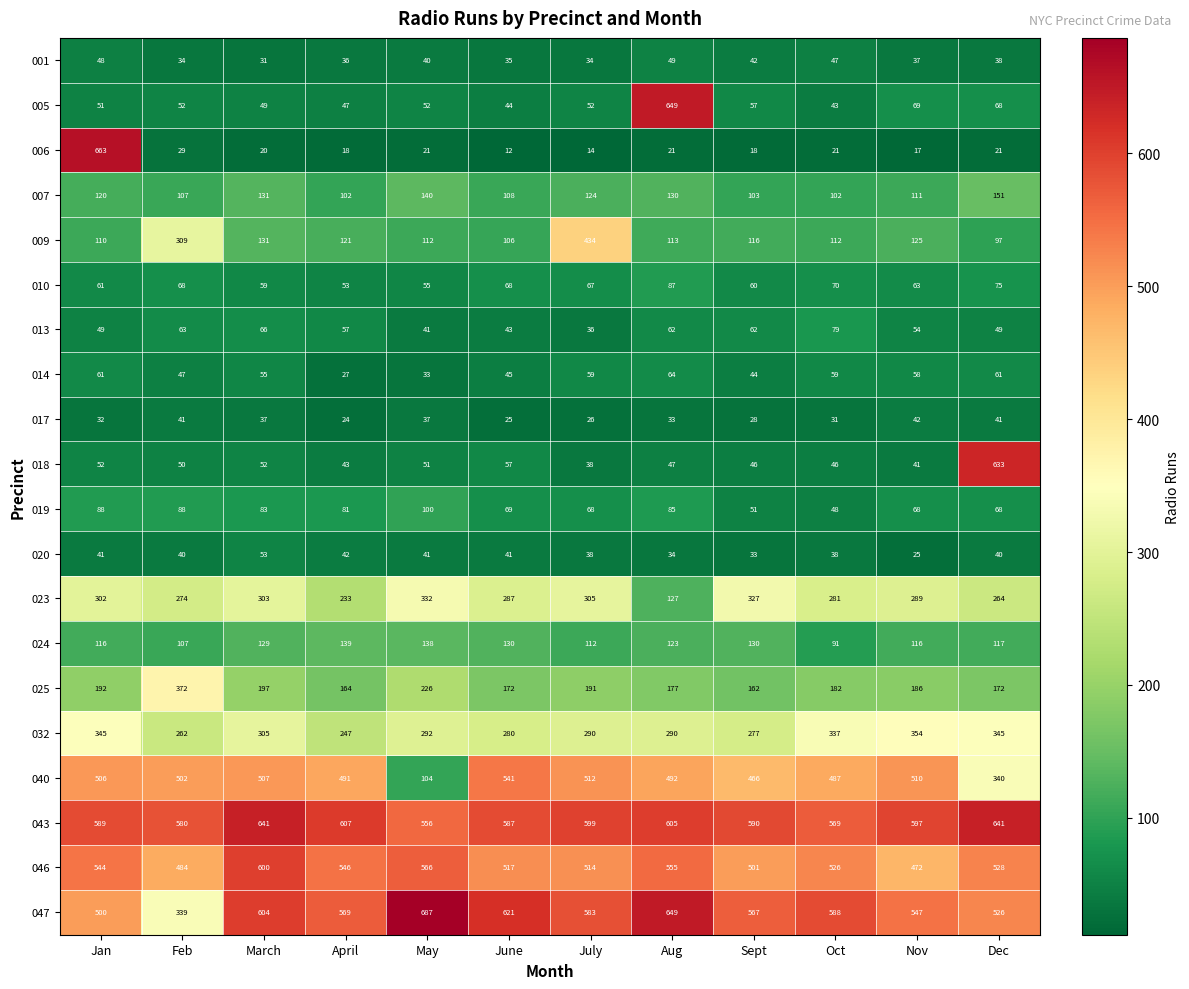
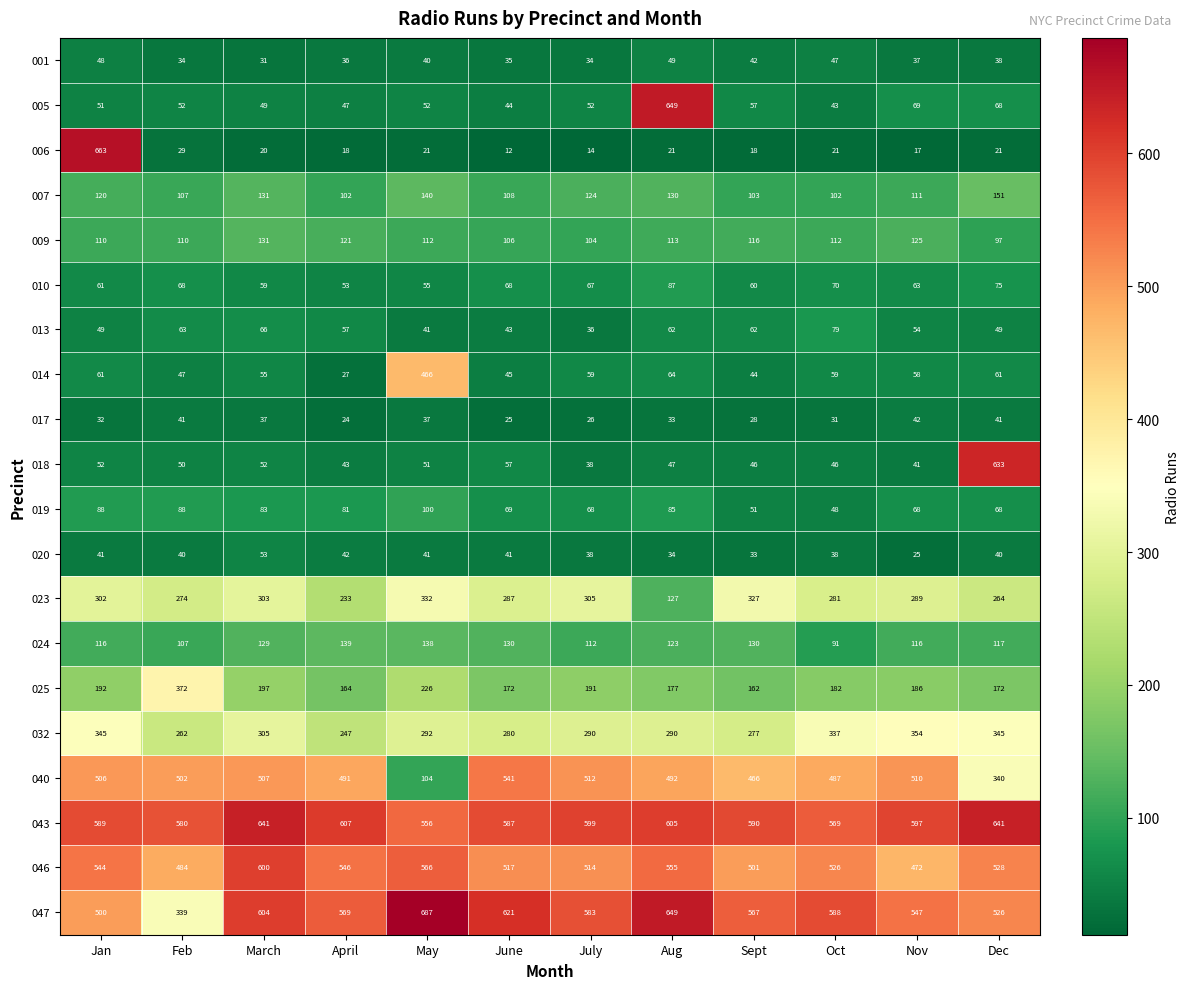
  {
    "009": {
      "Jan": 110,
-     "Feb": 309,
+     "Feb": 110,
      "March": 131,
      "April": 121,
      "May": 112,
      "June": 106,
-     "July": 434,
+     "July": 104,
      "Aug": 113,
      "Sept": 116,
      "Oct": 112,
      "Nov": 125,
      "Dec": 97
    },
    "014": {
      "Jan": 61,
      "Feb": 47,
      "March": 55,
      "April": 27,
-     "May": 33,
+     "May": 466,
      "June": 45,
      "July": 59,
      "Aug": 64,
      "Sept": 44,
      "Oct": 59,
      "Nov": 58,
      "Dec": 61
    }
  }
